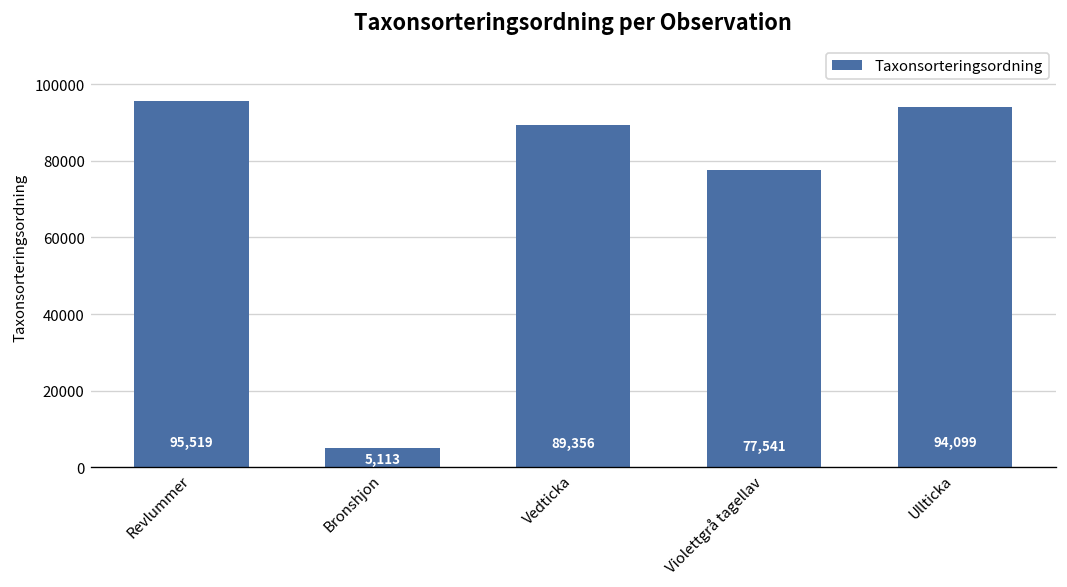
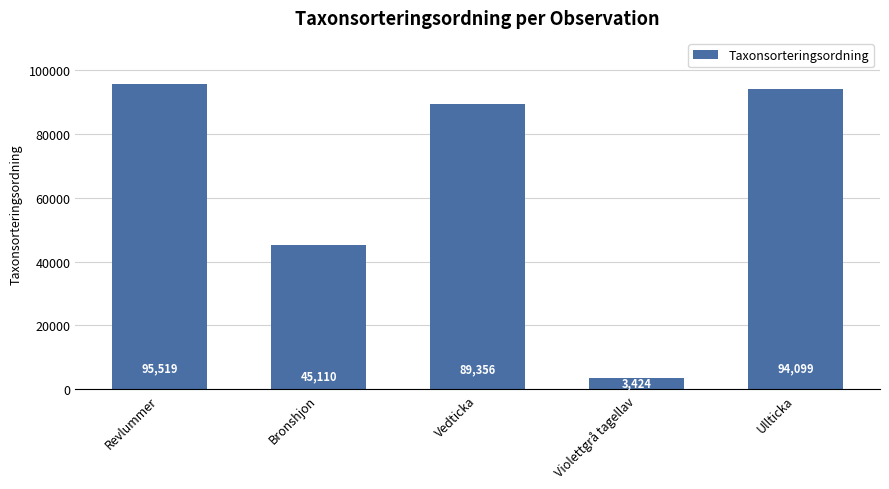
  {
    "Revlummer": "95,519",
-   "Bronshjon": "5,113",
+   "Bronshjon": "45,110",
    "Vedticka": "89,356",
-   "Violettgrå tagellav": "77,541",
+   "Violettgrå tagellav": "3,424",
    "Ullticka": "94,099"
  }
